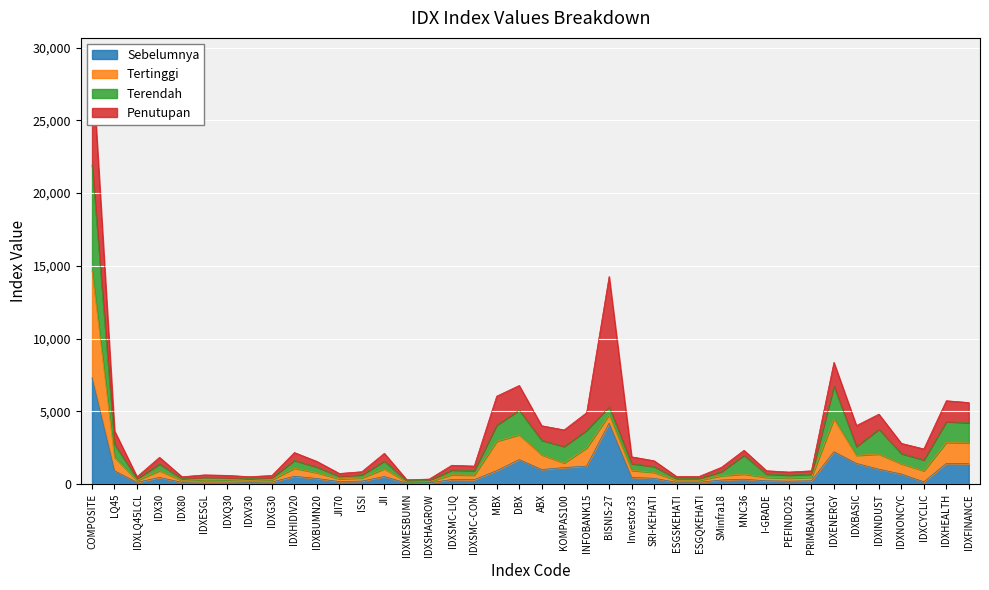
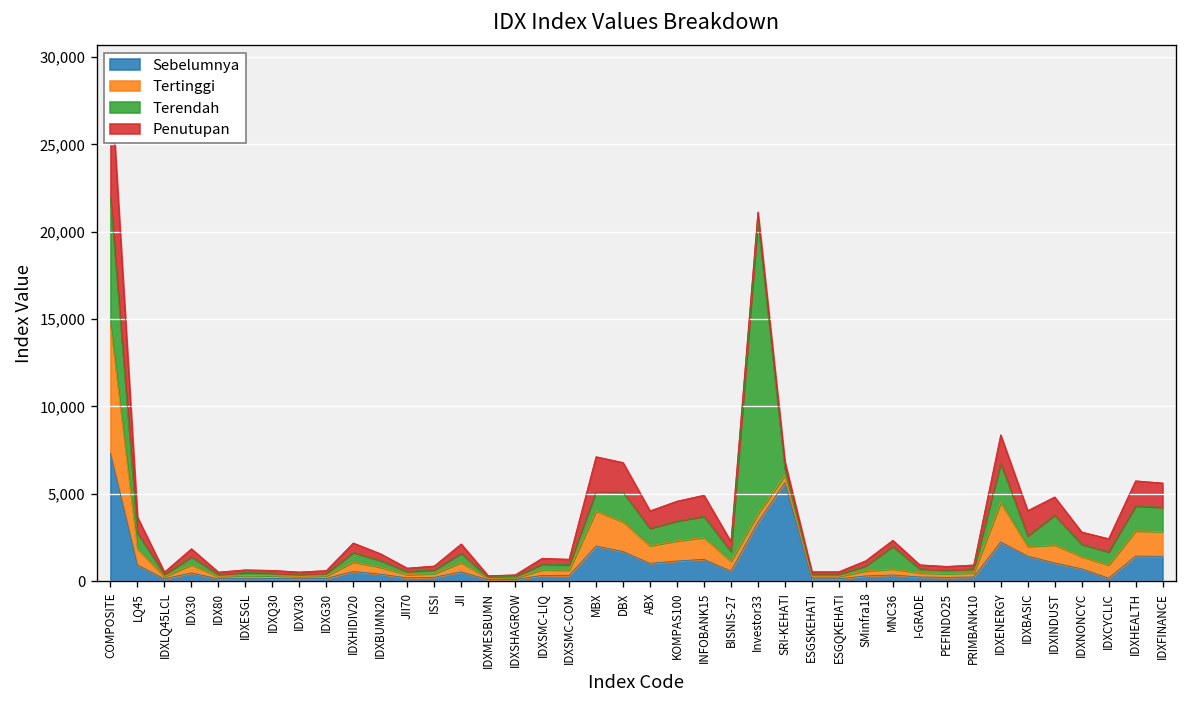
  {
    "Sebelumnya": {
      "COMPOSITE": "7,300",
      "LQ45": "900",
      "IDX30": "500",
      "IDXHIDIV20": "500",
      "IDXBUMN20": "400",
      "JII70": "200",
      "ISSI": "200",
      "JII": "500",
      "IDXSMC-LIQ": "300",
      "IDXSMC-COM": "300",
-     "MBX": "900",
+     "MBX": "2,000",
      "DBX": "1,700",
      "ABX": "1,000",
      "KOMPAS100": "1,100",
      "INFOBANK15": "1,200",
-     "BISNIS-27": "4,200",
-     "Investor33": "500",
-     "SRI-KEHATI": "400",
+     "BISNIS-27": "600",
+     "Investor33": "3,400",
+     "SRI-KEHATI": "5,600",
      "SMinfra18": "300",
      "MNC36": "300",
      "I-GRADE": "200",
      "PEFINDO25": "200",
      "PRIMBANK10": "200",
      "IDXENERGY": "2,200",
      "IDXBASIC": "1,400",
      "IDXINDUST": "1,000",
      "IDXNONCYC": "700",
      "IDXCYCLIC": "200",
      "IDXHEALTH": "1,400",
      "IDXFINANCE": "1,400"
    },
    "Tertinggi": {
      "COMPOSITE": "7,400",
      "LQ45": "900",
      "IDX30": "500",
      "IDXHIDIV20": "600",
      "IDXBUMN20": "400",
      "JII70": "200",
      "ISSI": "200",
      "JII": "500",
      "IDXSMC-LIQ": "300",
      "IDXSMC-COM": "300",
      "MBX": "2,000",
      "DBX": "1,700",
      "ABX": "1,000",
-     "KOMPAS100": "300",
+     "KOMPAS100": "1,200",
      "INFOBANK15": "1,300",
      "BISNIS-27": "600",
      "Investor33": "500",
      "SRI-KEHATI": "400",
      "SMinfra18": "300",
      "MNC36": "300",
      "I-GRADE": "200",
      "PEFINDO25": "200",
      "PRIMBANK10": "200",
      "IDXENERGY": "2,300",
      "IDXBASIC": "600",
      "IDXINDUST": "1,000",
      "IDXNONCYC": "700",
      "IDXCYCLIC": "800",
      "IDXHEALTH": "1,400",
      "IDXFINANCE": "1,400"
    },
    "Terendah": {
      "COMPOSITE": "7,200",
      "LQ45": "900",
      "IDX30": "500",
      "IDXHIDIV20": "500",
      "IDXBUMN20": "400",
      "JII70": "200",
      "ISSI": "200",
      "JII": "500",
      "IDXSMC-LIQ": "300",
      "IDXSMC-COM": "300",
      "MBX": "1,100",
      "DBX": "1,700",
      "ABX": "1,000",
      "KOMPAS100": "1,100",
      "INFOBANK15": "1,200",
      "BISNIS-27": "600",
-     "Investor33": "500",
+     "Investor33": "16,800",
      "SRI-KEHATI": "400",
      "SMinfra18": "300",
      "MNC36": "1,300",
      "I-GRADE": "200",
      "PEFINDO25": "200",
      "PRIMBANK10": "200",
      "IDXENERGY": "2,200",
      "IDXBASIC": "600",
      "IDXINDUST": "1,700",
      "IDXNONCYC": "700",
      "IDXCYCLIC": "700",
      "IDXHEALTH": "1,400",
      "IDXFINANCE": "1,400"
    },
    "Penutupan": {
      "LQ45": "900",
      "IDX30": "500",
      "IDXHIDIV20": "500",
      "IDXBUMN20": "400",
      "JII70": "200",
      "ISSI": "200",
      "JII": "500",
      "IDXSMC-LIQ": "300",
      "IDXSMC-COM": "300",
      "MBX": "2,000",
      "DBX": "1,700",
      "ABX": "1,000",
      "KOMPAS100": "1,100",
      "INFOBANK15": "1,200",
-     "BISNIS-27": "8,900",
+     "BISNIS-27": "600",
      "Investor33": "500",
      "SRI-KEHATI": "400",
      "SMinfra18": "300",
      "MNC36": "300",
      "I-GRADE": "200",
      "PEFINDO25": "200",
      "PRIMBANK10": "200",
      "IDXENERGY": "1,600",
      "IDXBASIC": "1,400",
      "IDXINDUST": "1,000",
      "IDXNONCYC": "700",
      "IDXCYCLIC": "800",
      "IDXHEALTH": "1,400",
      "IDXFINANCE": "1,400"
    }
  }
